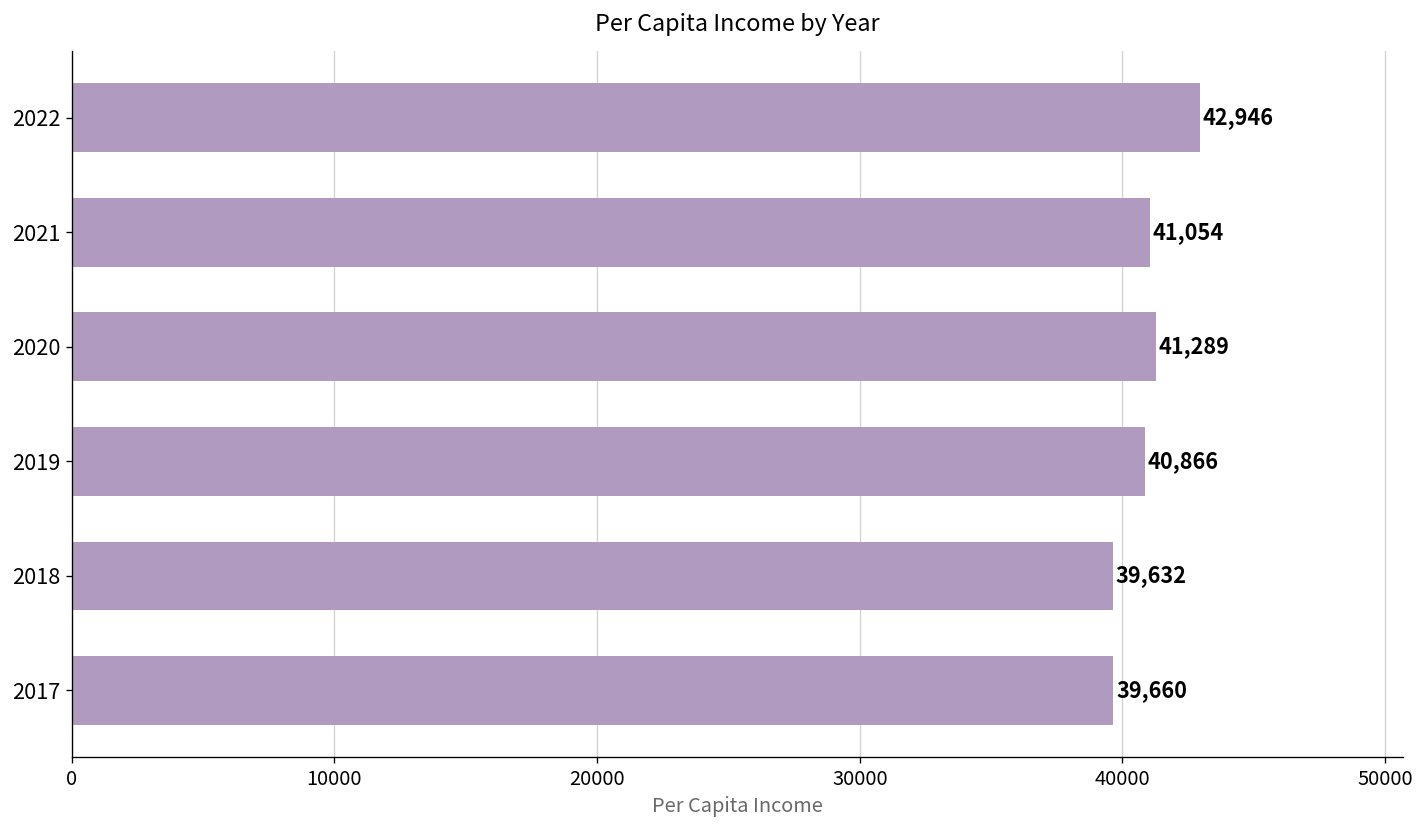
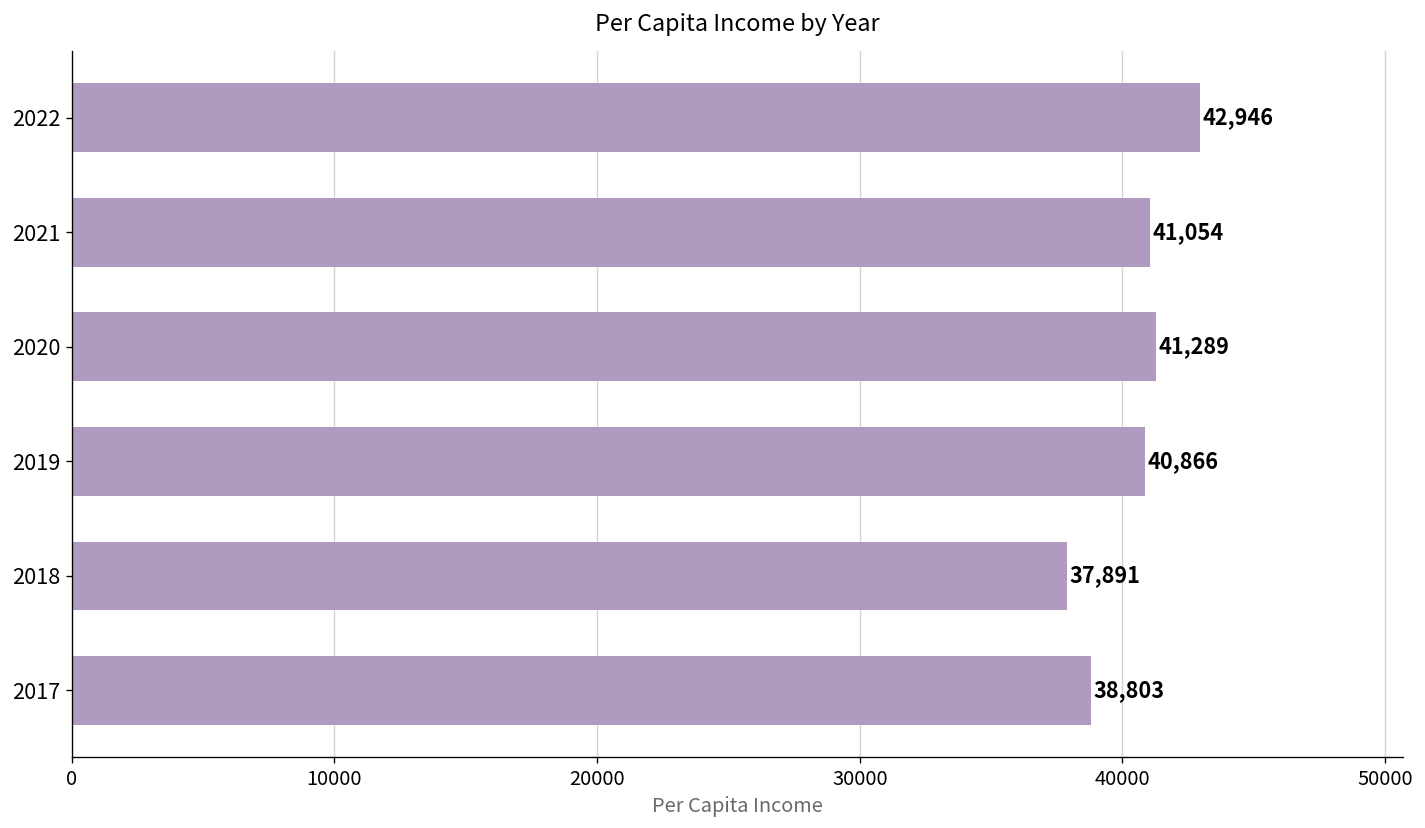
  {
    "2022": "42,946",
    "2021": "41,054",
    "2020": "41,289",
    "2019": "40,866",
-   "2018": "39,632",
-   "2017": "39,660"
+   "2018": "37,891",
+   "2017": "38,803"
  }
